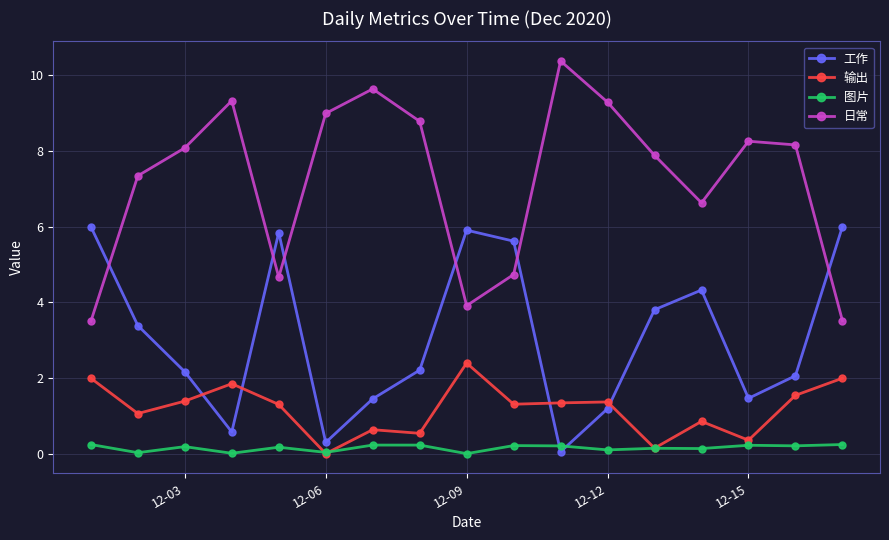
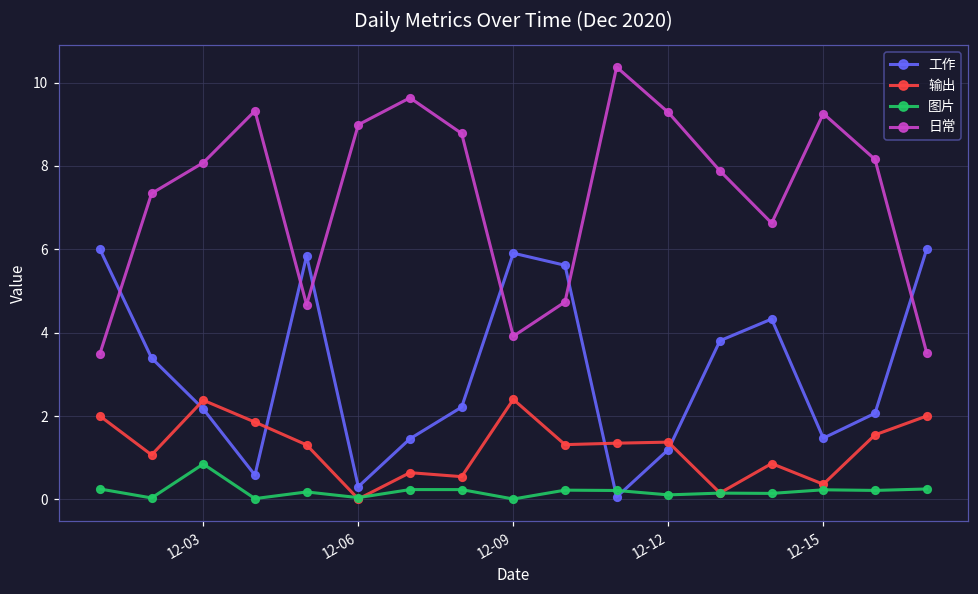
  {
    "工作": {
      "12-03": 2.2,
      "12-06": 0.3,
      "12-09": 5.9,
      "12-12": 1.2,
      "12-15": 1.5
    },
    "输出": {
-     "12-03": 1.4,
+     "12-03": 2.4,
      "12-09": 2.4,
      "12-12": 1.4,
      "12-15": 0.4
    },
    "图片": {
-     "12-03": 0.2,
+     "12-03": 0.8,
      "12-09": 0.0,
      "12-12": 0.1,
      "12-15": 0.2
    },
    "日常": {
      "12-03": 8.1,
      "12-06": 9.0,
      "12-09": 3.9,
      "12-12": 9.3,
-     "12-15": 8.3
+     "12-15": 9.3
    }
  }
